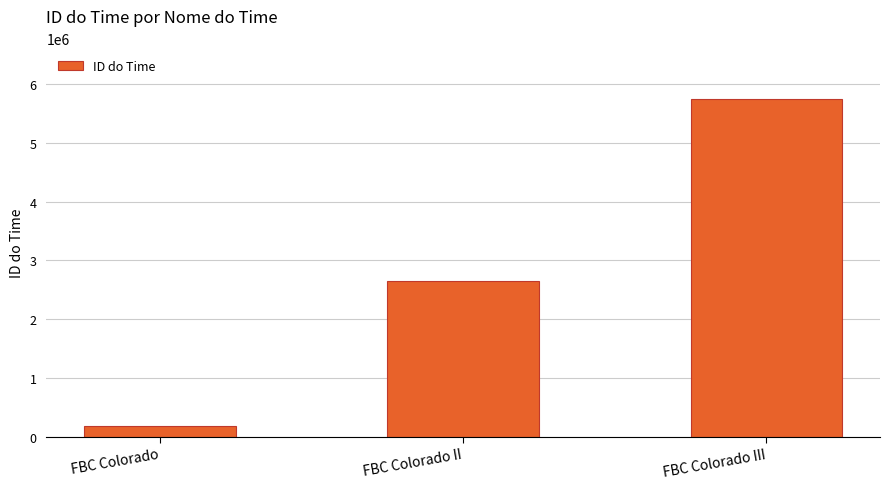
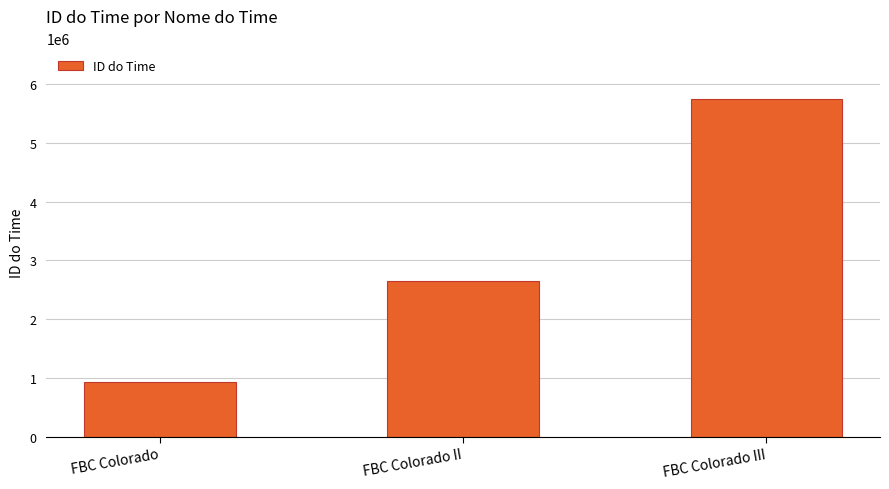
  {
-   "FBC Colorado": 200000,
+   "FBC Colorado": 900000,
    "FBC Colorado II": 2600000,
    "FBC Colorado III": 5700000
  }
